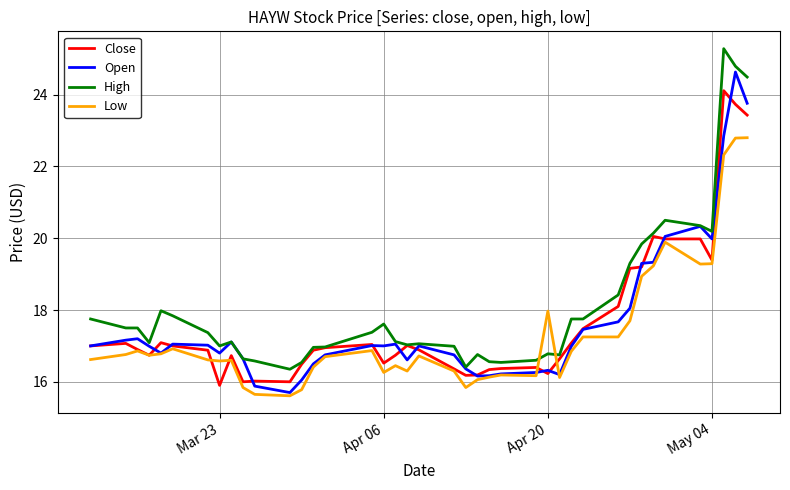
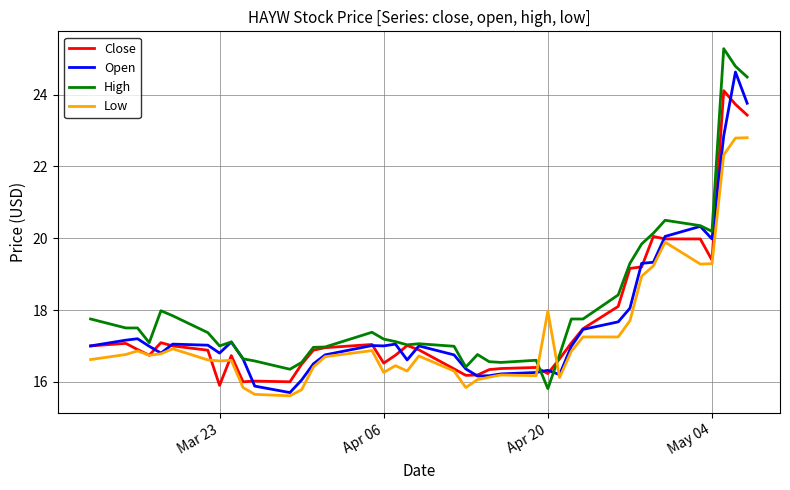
  {
    "Close": {
      "Mar 23": 15.9,
      "Apr 06": 16.5,
      "Apr 20": 16.2,
      "May 04": 19.4
    },
    "Open": {
      "Mar 23": 16.8,
      "Apr 06": 17.0,
      "Apr 20": 16.3,
      "May 04": 20.0
    },
    "High": {
      "Mar 23": 17.0,
-     "Apr 06": 17.6,
-     "Apr 20": 16.8,
+     "Apr 06": 17.2,
+     "Apr 20": 15.8,
      "May 04": 20.2
    },
    "Low": {
      "Mar 23": 16.6,
      "Apr 06": 16.3,
      "Apr 20": 18.0,
      "May 04": 19.3
    }
  }
